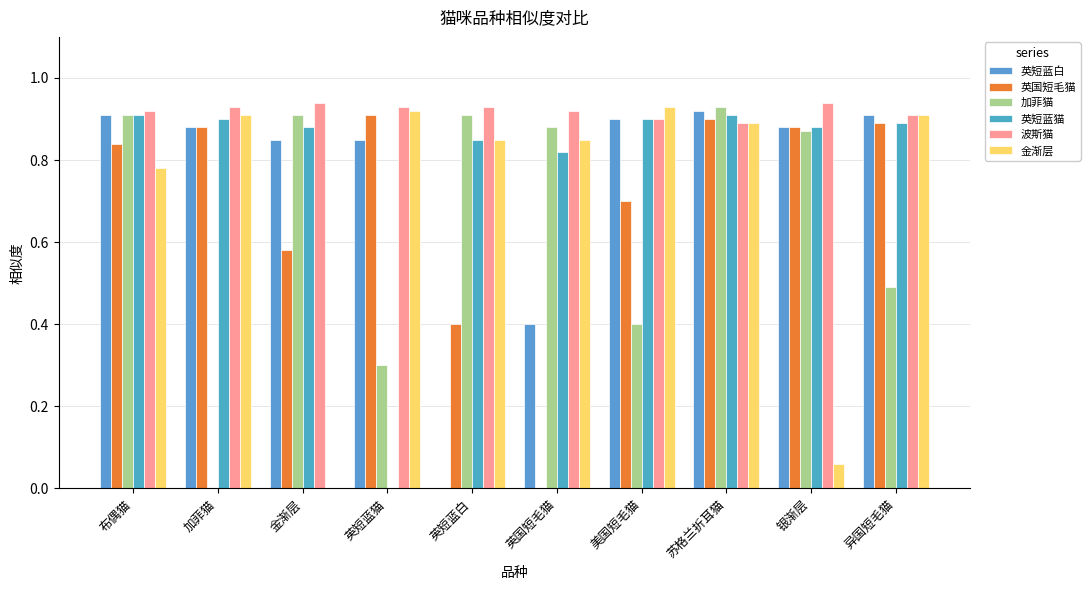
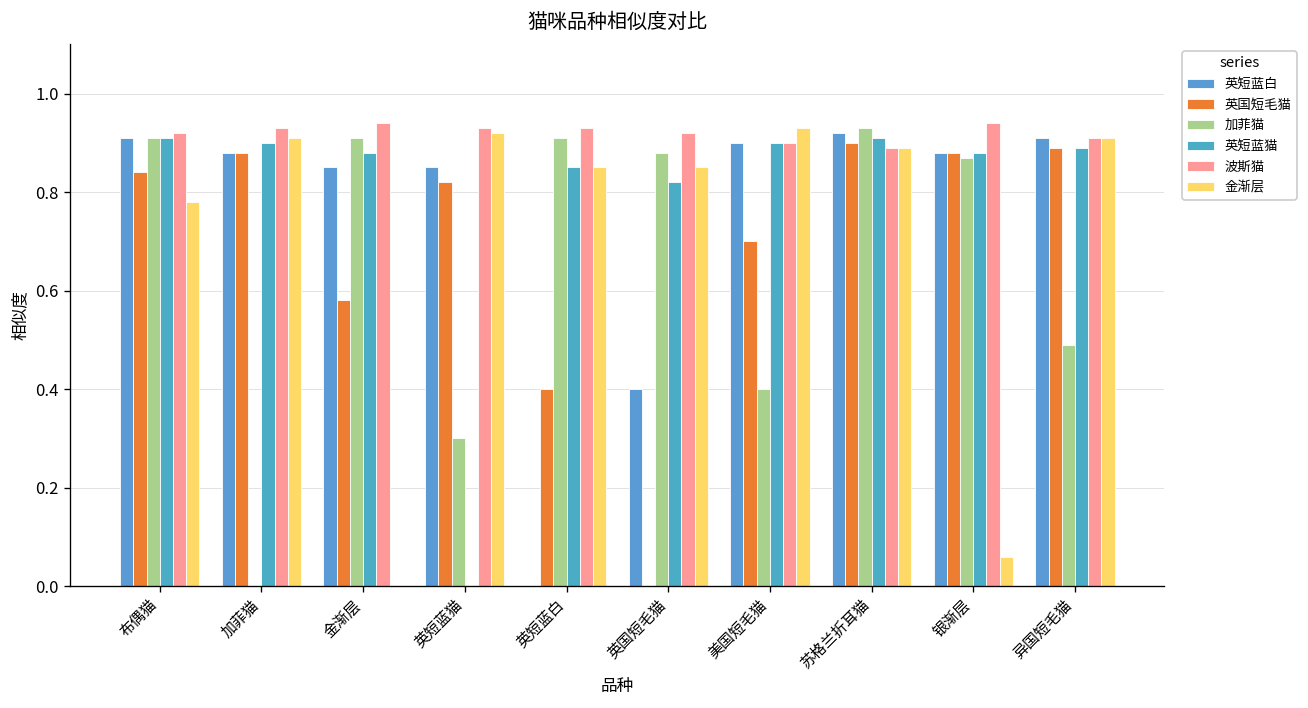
  {
    "英国短毛猫": {
      "布偶猫": 0.84,
      "加菲猫": 0.88,
      "金渐层": 0.58,
-     "英短蓝猫": 0.91,
+     "英短蓝猫": 0.82,
      "英短蓝白": 0.40,
      "英国短毛猫": 0.00,
      "美国短毛猫": 0.70,
      "苏格兰折耳猫": 0.90,
      "银渐层": 0.88,
      "异国短毛猫": 0.89
    },
    "加菲猫": {
      "布偶猫": 0.91,
      "加菲猫": 0.00,
      "金渐层": 0.91,
      "英短蓝猫": 0.30,
      "英短蓝白": 0.91,
      "英国短毛猫": 0.88,
      "美国短毛猫": 0.40,
      "苏格兰折耳猫": 0.93,
      "银渐层": 0.87,
      "异国短毛猫": 0.49
    },
    "波斯猫": {
      "布偶猫": 0.92,
      "加菲猫": 0.93,
      "金渐层": 0.94,
      "英短蓝猫": 0.93,
      "英短蓝白": 0.93,
      "英国短毛猫": 0.92,
      "美国短毛猫": 0.90,
      "苏格兰折耳猫": 0.89,
      "银渐层": 0.94,
      "异国短毛猫": 0.91
    },
    "金渐层": {
      "布偶猫": 0.78,
      "加菲猫": 0.91,
      "金渐层": 0.00,
      "英短蓝猫": 0.92,
      "英短蓝白": 0.85,
      "英国短毛猫": 0.85,
      "美国短毛猫": 0.93,
      "苏格兰折耳猫": 0.89,
      "银渐层": 0.06,
      "异国短毛猫": 0.91
    }
  }
